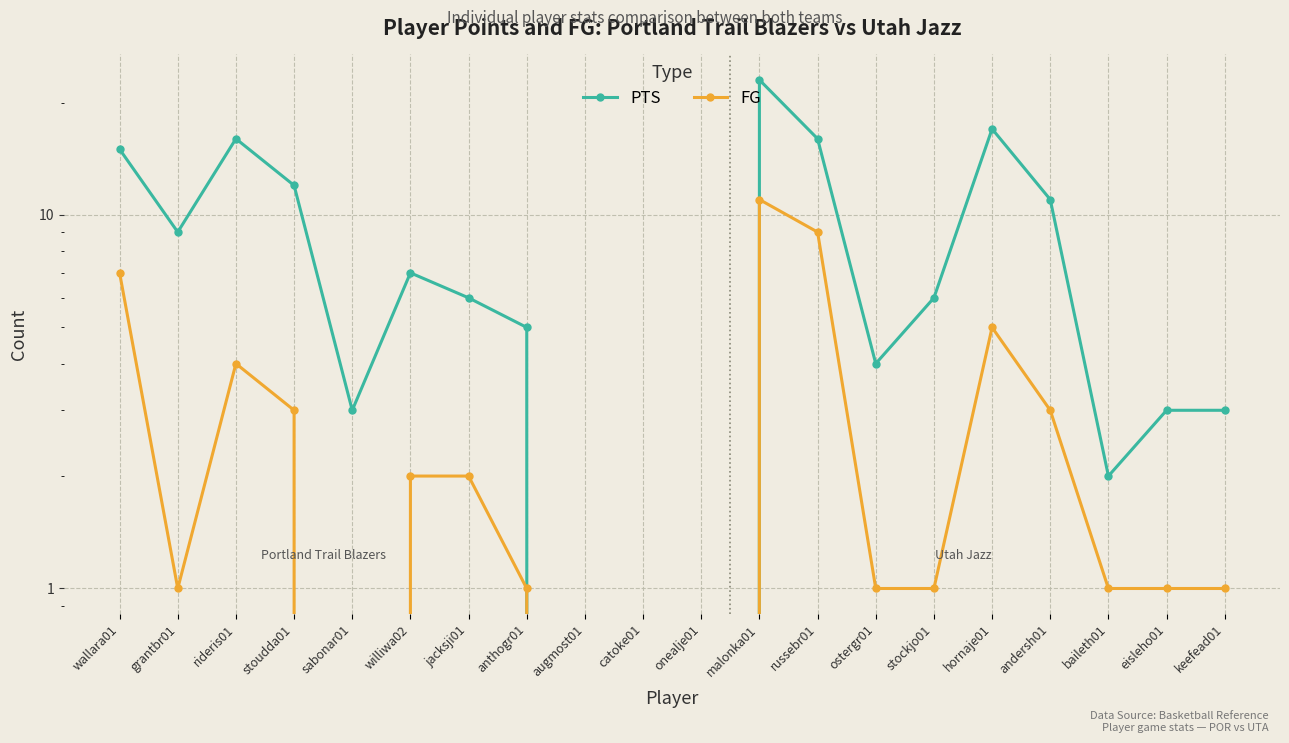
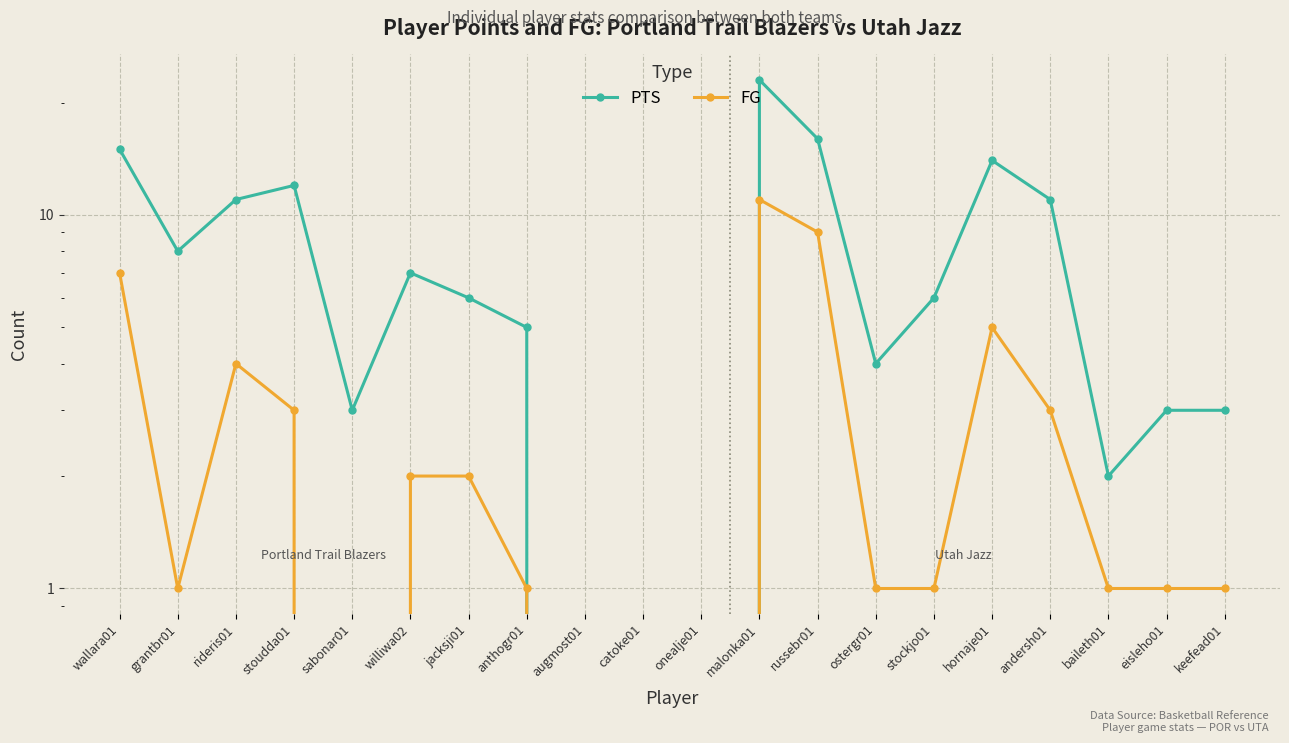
  {
    "PTS": {
      "wallara01": 15,
-     "grantbr01": 9,
-     "rideris01": 16,
+     "grantbr01": 8,
+     "rideris01": 11,
      "stoudda01": 12,
      "sabonar01": 3,
      "williwa02": 7,
      "jacksji01": 6,
      "anthogr01": 5,
      "malonka01": 23,
      "russebr01": 16,
      "ostergr01": 4,
      "stockjo01": 6,
-     "hornaje01": 17,
+     "hornaje01": 14,
      "andersh01": 11,
      "baileth01": 2,
      "eisleho01": 3,
      "keefead01": 3
    },
    "FG": {
      "wallara01": 7,
      "grantbr01": 1,
      "rideris01": 4,
      "stoudda01": 3,
      "williwa02": 2,
      "jacksji01": 2,
      "anthogr01": 1,
      "malonka01": 11,
      "russebr01": 9,
      "ostergr01": 1,
      "stockjo01": 1,
      "hornaje01": 5,
      "andersh01": 3,
      "baileth01": 1,
      "eisleho01": 1,
      "keefead01": 1
    }
  }
